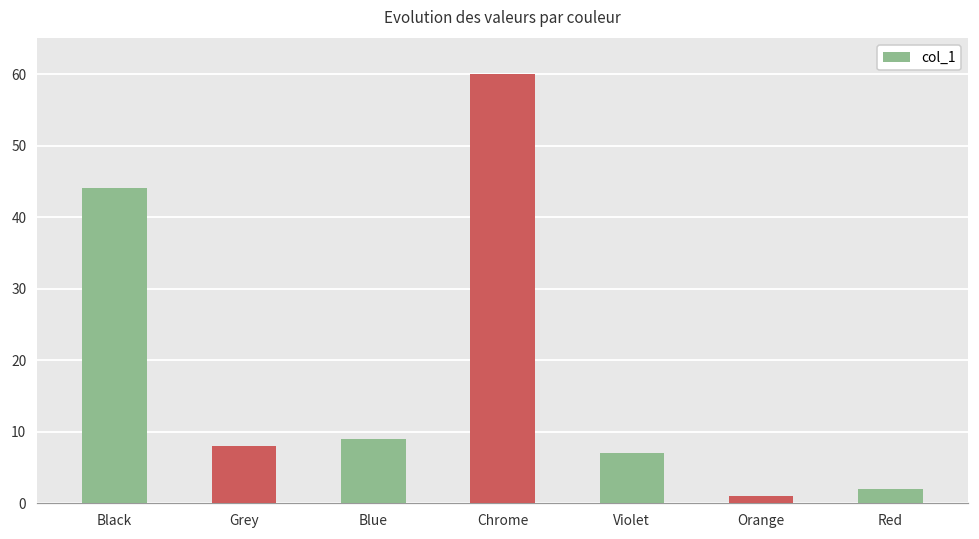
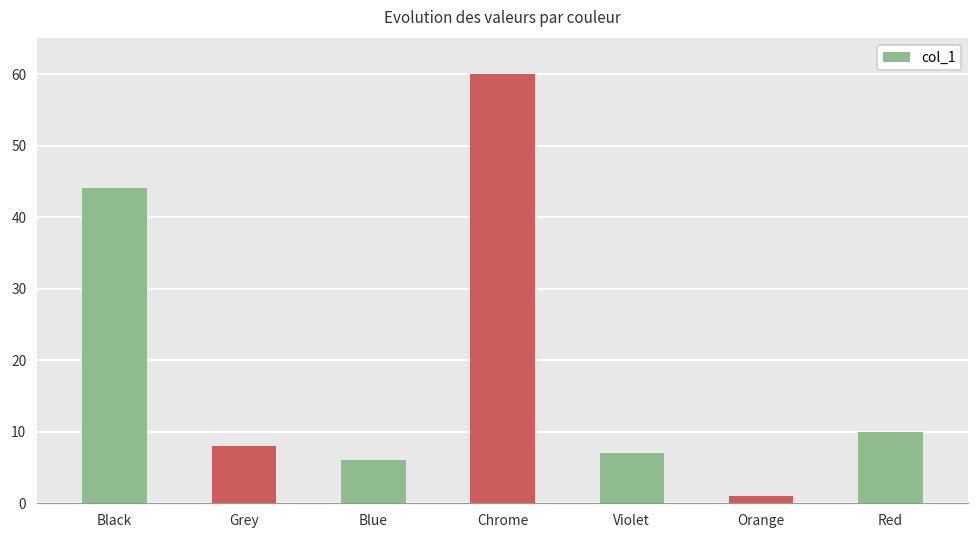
  {
    "Black": 44,
    "Grey": 8,
-   "Blue": 9,
+   "Blue": 6,
    "Chrome": 60,
    "Violet": 7,
    "Orange": 1,
-   "Red": 2
+   "Red": 10
  }
